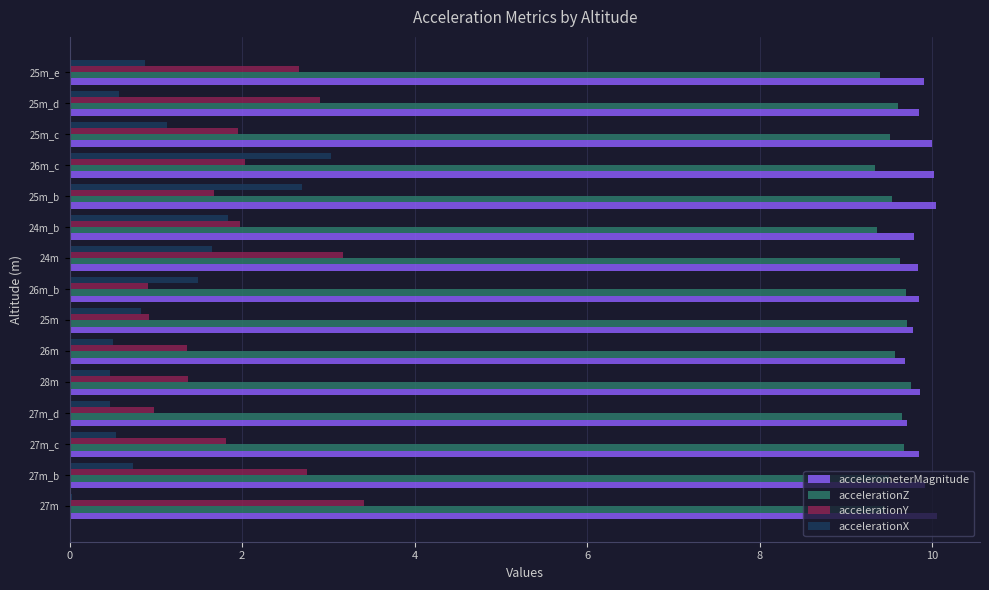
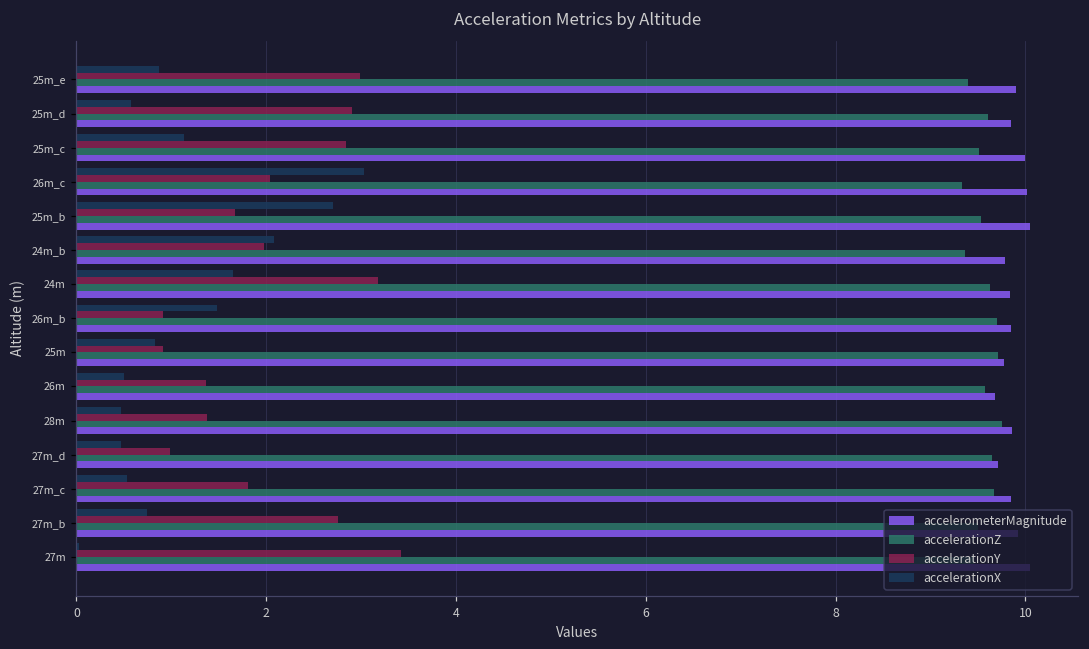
  {
    "accelerometerMagnitude": {
      "25m_e": 9.9,
      "25m_d": 9.8,
      "25m_c": 10.0,
      "26m_c": 10.0,
      "25m_b": 10.0,
      "24m_b": 9.8,
      "24m": 9.8,
      "26m_b": 9.9,
      "25m": 9.8,
      "26m": 9.7,
      "28m": 9.9,
      "27m_d": 9.7,
      "27m_c": 9.9
    },
    "accelerationZ": {
      "25m_e": 9.4,
      "25m_d": 9.6,
      "25m_c": 9.5,
      "26m_c": 9.3,
      "25m_b": 9.5,
      "24m_b": 9.4,
      "24m": 9.6,
      "26m_b": 9.7,
      "25m": 9.7,
      "26m": 9.6,
      "28m": 9.7,
      "27m_d": 9.7,
      "27m_c": 9.7
    },
    "accelerationY": {
-     "25m_e": 2.7,
+     "25m_e": 3.0,
      "25m_d": 2.9,
-     "25m_c": 2.0,
+     "25m_c": 2.8,
      "26m_c": 2.0,
      "25m_b": 1.7,
      "24m_b": 2.0,
      "24m": 3.2,
      "26m_b": 0.9,
      "25m": 0.9,
      "26m": 1.4,
      "28m": 1.4,
      "27m_d": 1.0,
      "27m_c": 1.8,
      "27m_b": 2.8,
      "27m": 3.4
    },
    "accelerationX": {
      "25m_e": 0.9,
      "25m_d": 0.6,
      "25m_c": 1.1,
      "26m_c": 3.0,
      "25m_b": 2.7,
-     "24m_b": 1.8,
+     "24m_b": 2.1,
      "24m": 1.6,
      "26m_b": 1.5,
      "25m": 0.8,
      "26m": 0.5,
      "28m": 0.5,
      "27m_d": 0.5,
      "27m_c": 0.5,
      "27m_b": 0.7
    }
  }
